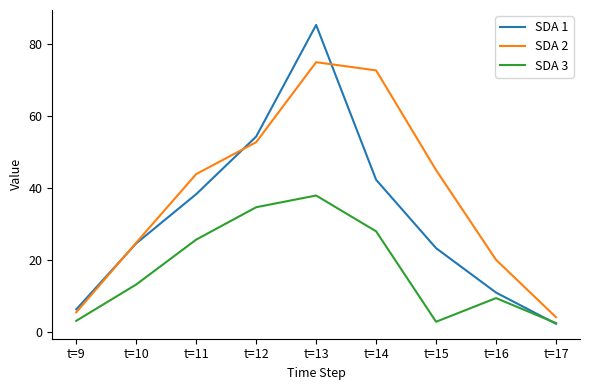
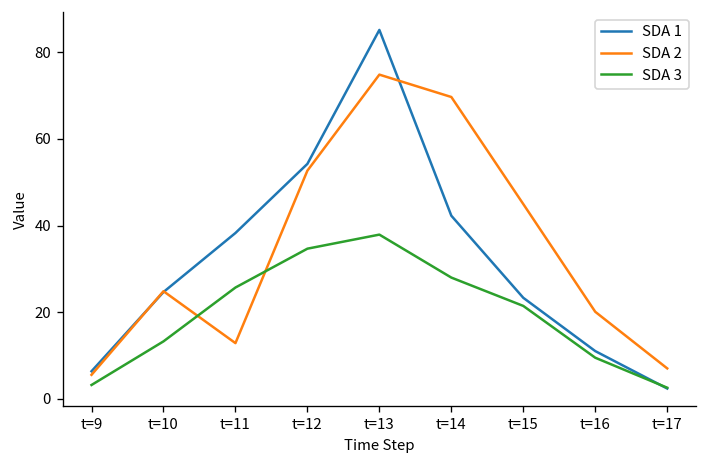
  {
    "SDA 1": {
      "t=9": 6,
      "t=11": 38,
      "t=12": 54,
      "t=13": 85,
      "t=14": 42,
      "t=15": 23,
      "t=16": 11
    },
    "SDA 2": {
      "t=9": 5,
-     "t=11": 44,
+     "t=11": 13,
      "t=12": 53,
      "t=13": 75,
-     "t=14": 73,
+     "t=14": 70,
      "t=15": 45,
      "t=16": 20,
-     "t=17": 4
+     "t=17": 7
    },
    "SDA 3": {
      "t=9": 3,
      "t=10": 13,
      "t=11": 26,
      "t=12": 35,
      "t=13": 38,
      "t=14": 28,
-     "t=15": 3,
+     "t=15": 21,
      "t=16": 9
    }
  }
